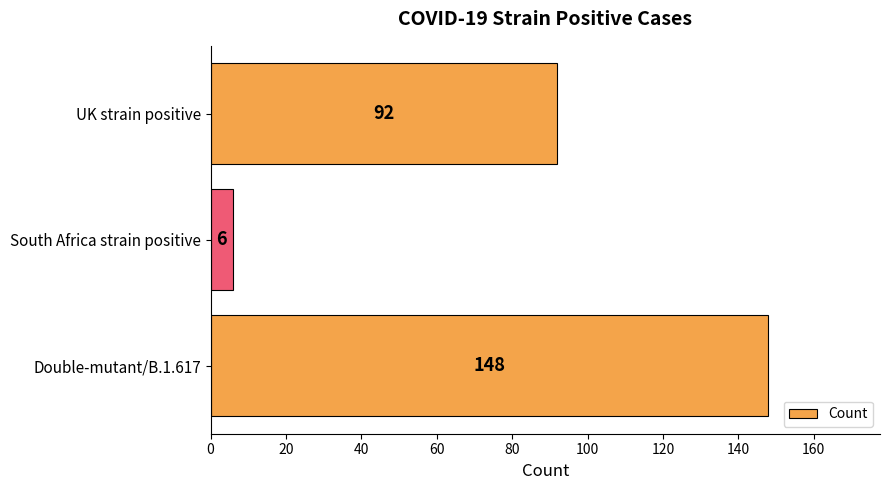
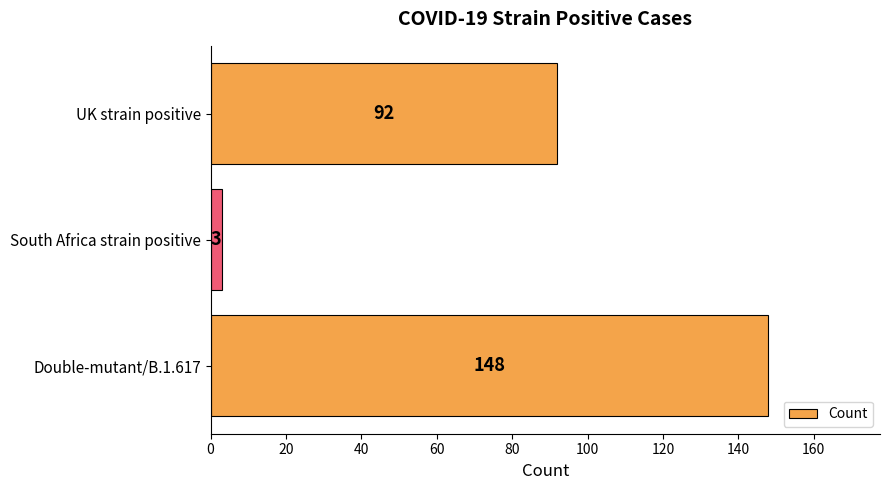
  {
    "UK strain positive": 92,
-   "South Africa strain positive": 6,
+   "South Africa strain positive": 3,
    "Double-mutant/B.1.617": 148
  }
